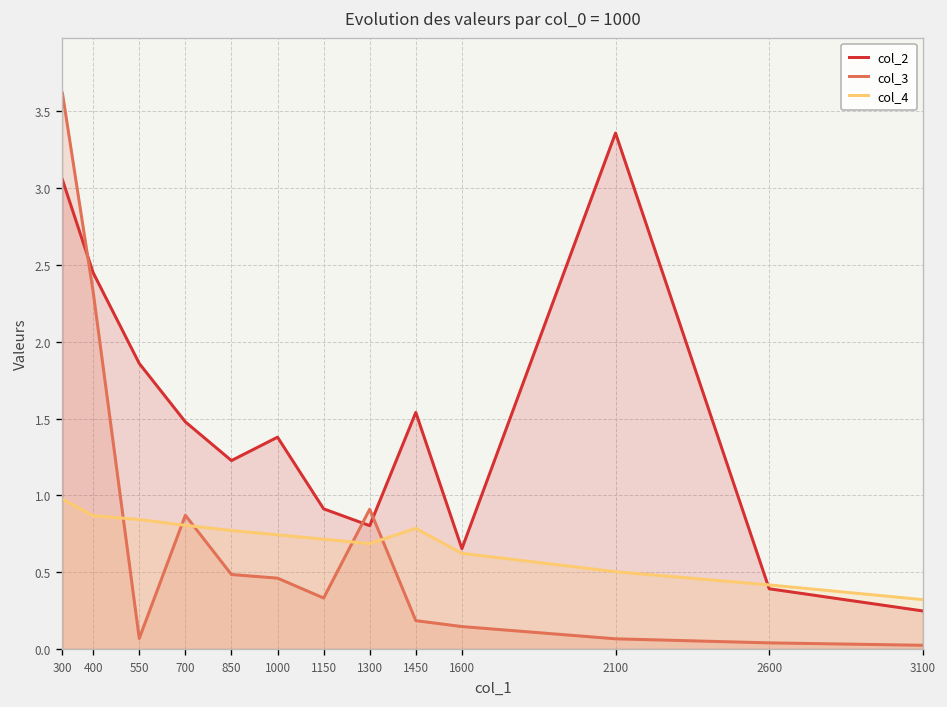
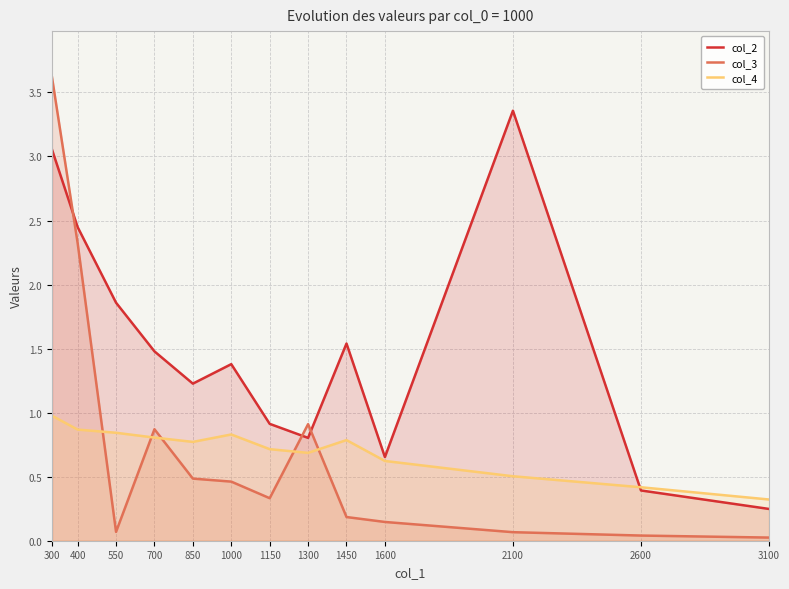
  {
    "col_2": {
      "300": 3.05,
      "400": 2.45,
      "550": 1.86,
      "700": 1.48,
      "850": 1.23,
      "1000": 1.38,
      "1150": 0.91,
      "1300": 0.80,
      "1450": 1.54,
      "1600": 0.65,
      "2100": 3.36,
      "2600": 0.39,
      "3100": 0.25
    },
    "col_3": {
      "300": 3.62,
      "400": 2.32,
      "550": 0.07,
      "700": 0.87,
      "850": 0.49,
      "1000": 0.46,
      "1150": 0.33,
      "1300": 0.91,
      "1450": 0.18,
      "1600": 0.15,
      "2100": 0.07,
      "2600": 0.04,
      "3100": 0.02
    },
    "col_4": {
      "300": 0.98,
      "400": 0.87,
      "550": 0.84,
      "700": 0.81,
      "850": 0.77,
-     "1000": 0.74,
+     "1000": 0.83,
      "1150": 0.71,
      "1300": 0.69,
      "1450": 0.79,
      "1600": 0.62,
      "2100": 0.50,
      "2600": 0.42,
      "3100": 0.32
    }
  }
